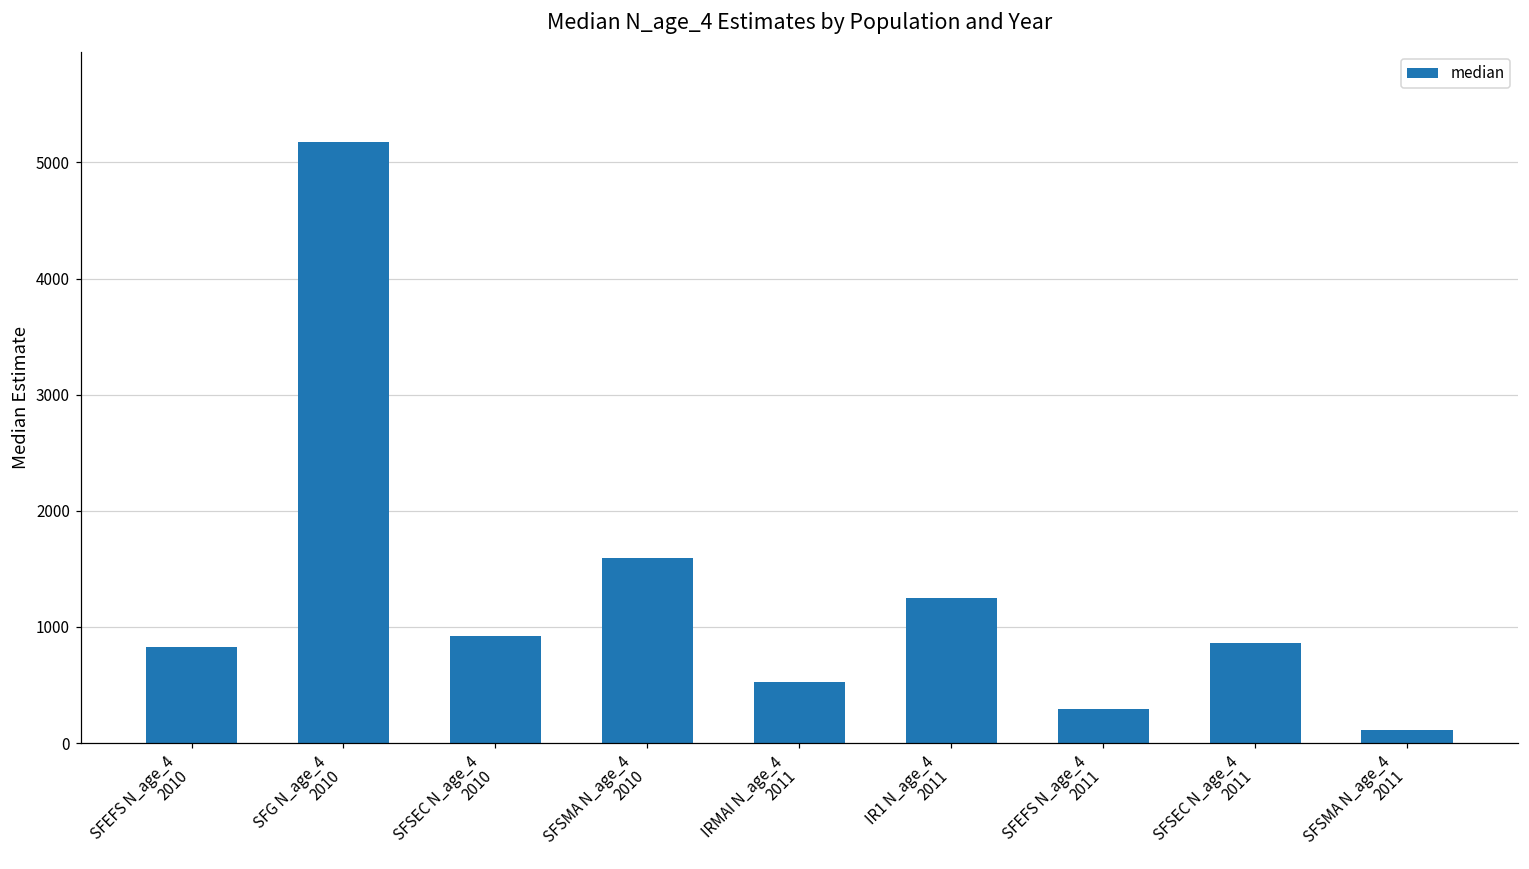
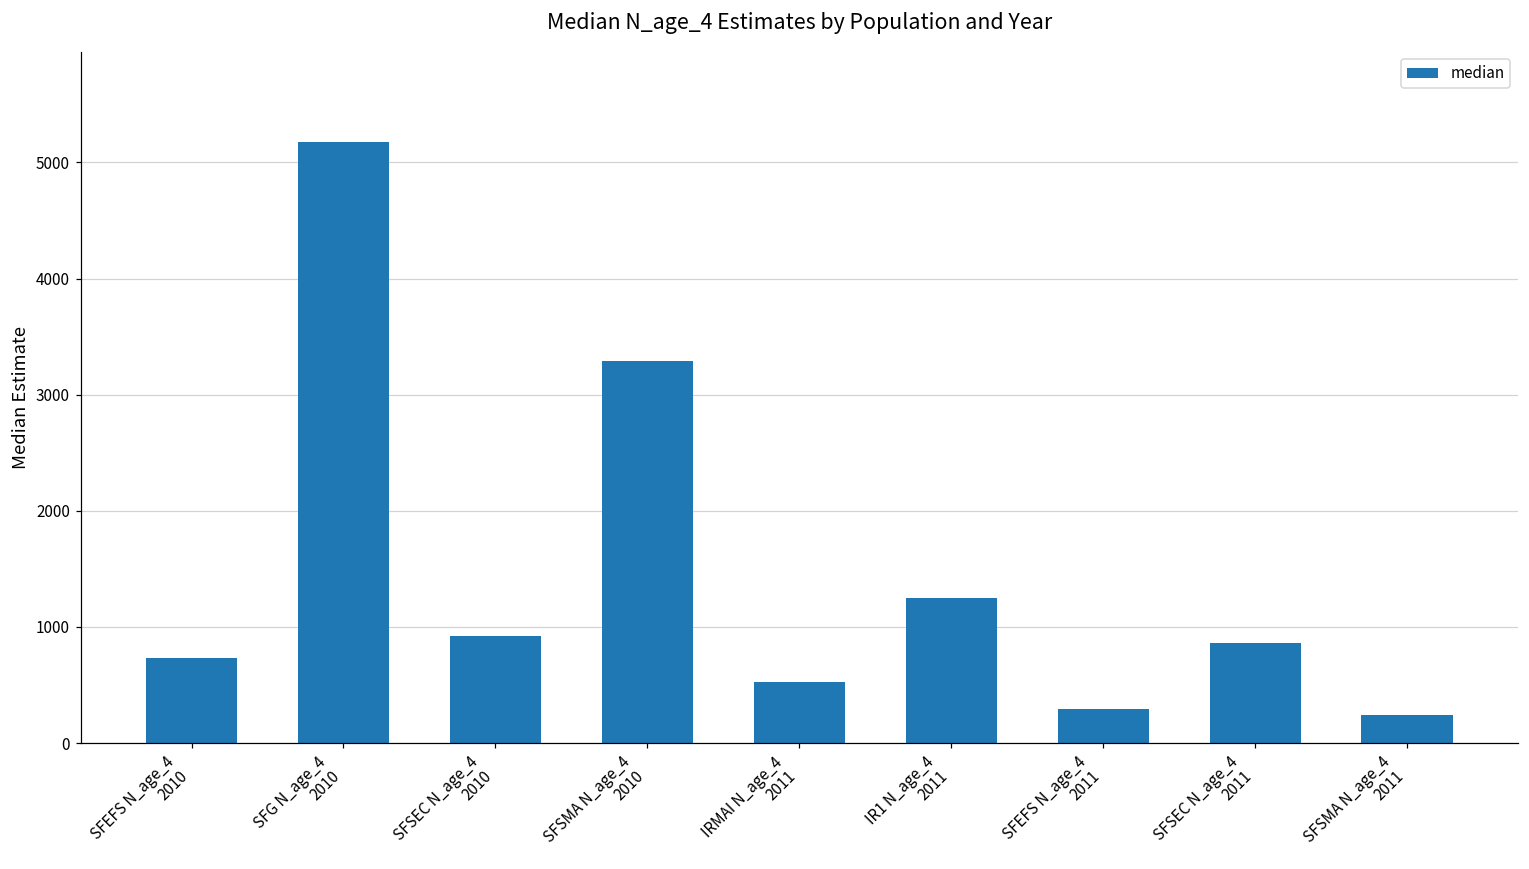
  {
-   "SFEFS N_age_4 2010": 820,
+   "SFEFS N_age_4 2010": 730,
    "SFG N_age_4 2010": 5180,
    "SFSEC N_age_4 2010": 930,
-   "SFSMA N_age_4 2010": 1590,
+   "SFSMA N_age_4 2010": 3290,
    "IRMAI N_age_4 2011": 520,
    "IR1 N_age_4 2011": 1250,
    "SFEFS N_age_4 2011": 290,
    "SFSEC N_age_4 2011": 860,
-   "SFSMA N_age_4 2011": 110
+   "SFSMA N_age_4 2011": 240
  }
